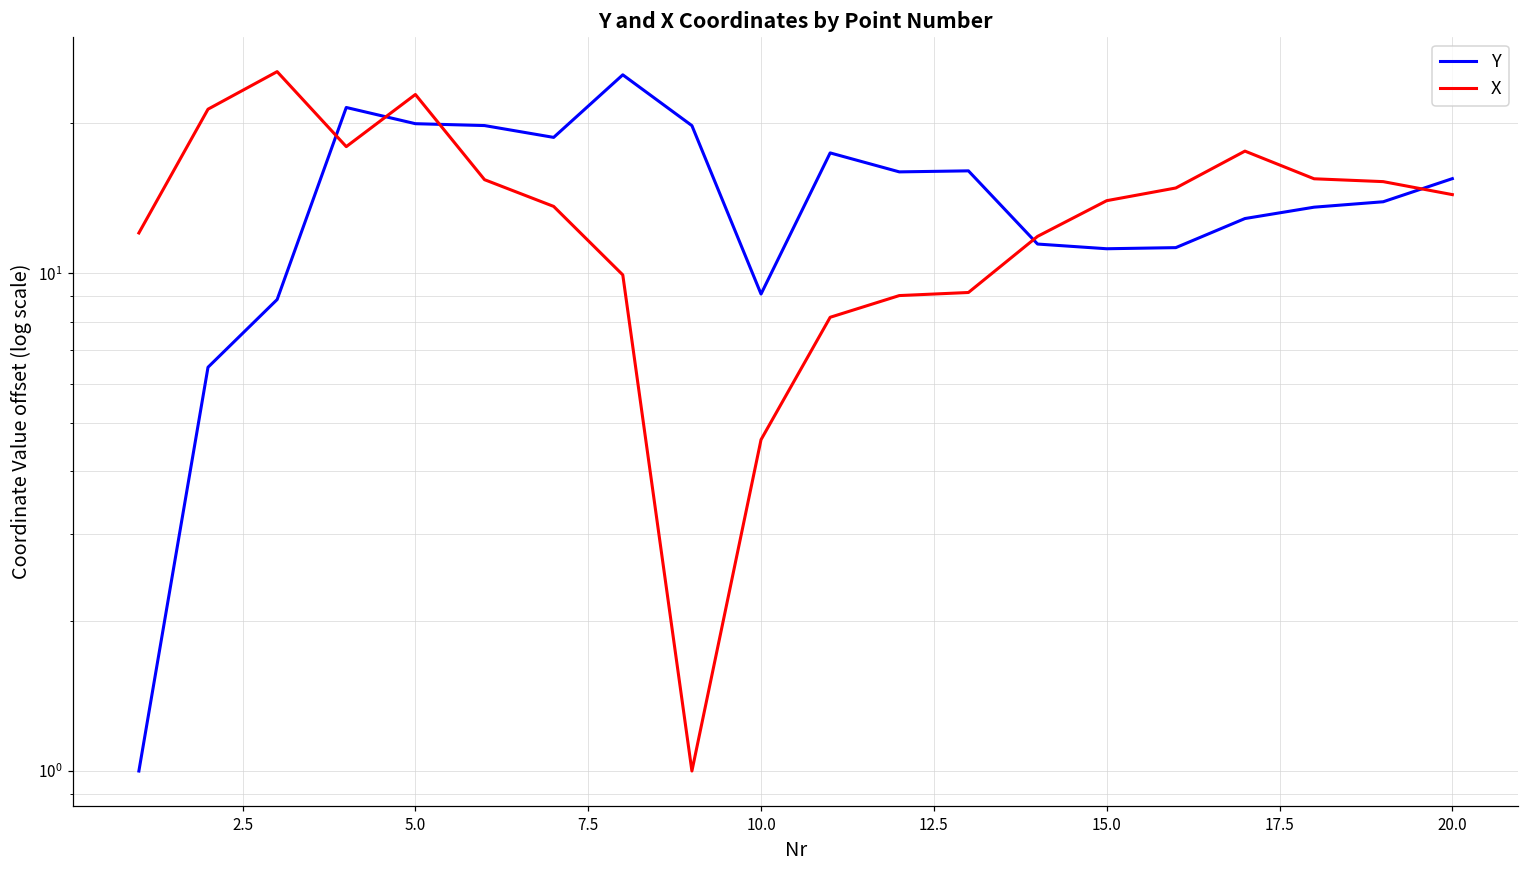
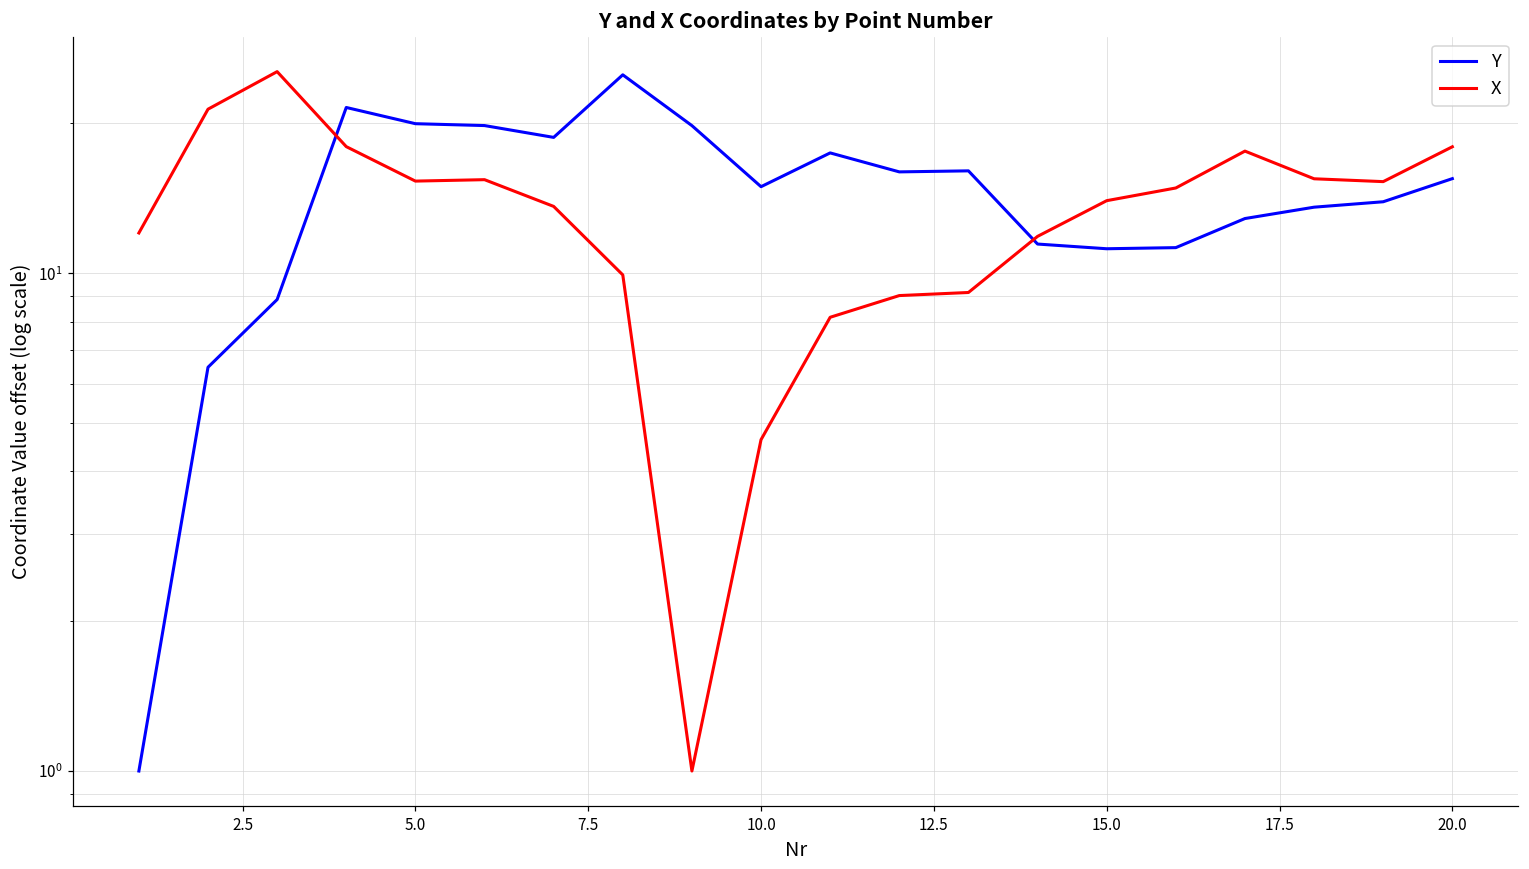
  {
    "Y": {
      "5.0": 20,
-     "10.0": 9.1,
+     "10.0": 14.9,
      "15.0": 11.2,
      "20.0": 15.5
    },
    "X": {
-     "5.0": 23,
+     "5.0": 15.3,
      "10.0": 4.6,
      "15.0": 14.0,
-     "20.0": 14.4
+     "20.0": 18.0
    }
  }
